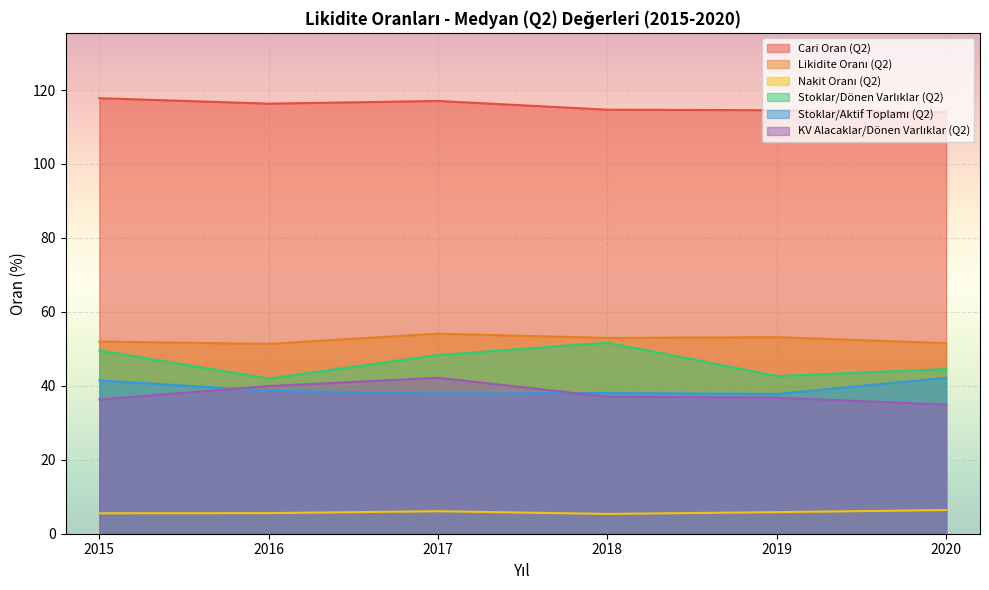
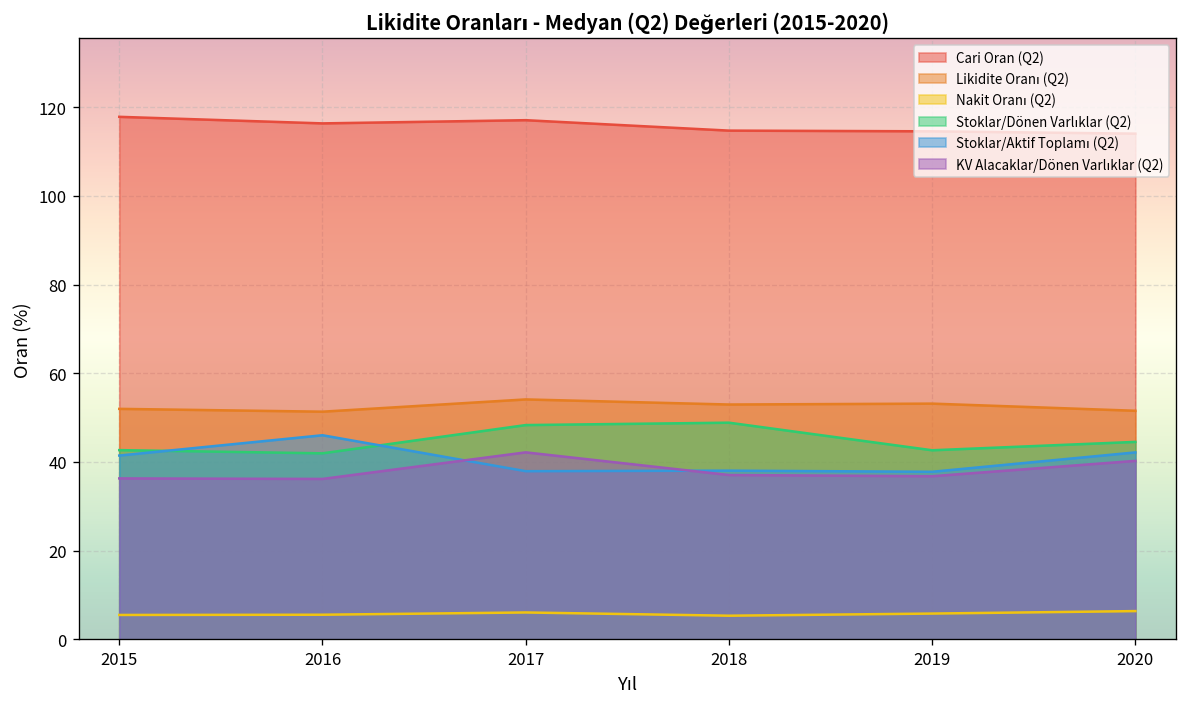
  {
    "Stoklar/Dönen Varlıklar (Q2)": {
-     "2015": 50,
+     "2015": 43,
      "2016": 42,
      "2017": 48,
-     "2018": 52,
+     "2018": 49,
      "2019": 43,
      "2020": 45
    },
    "Stoklar/Aktif Toplamı (Q2)": {
      "2015": 41,
-     "2016": 39,
+     "2016": 46,
      "2017": 38,
      "2018": 38,
      "2019": 38,
      "2020": 42
    },
    "KV Alacaklar/Dönen Varlıklar (Q2)": {
      "2015": 36,
-     "2016": 40,
+     "2016": 36,
      "2017": 42,
      "2018": 37,
      "2019": 37,
-     "2020": 35
+     "2020": 40
    }
  }
